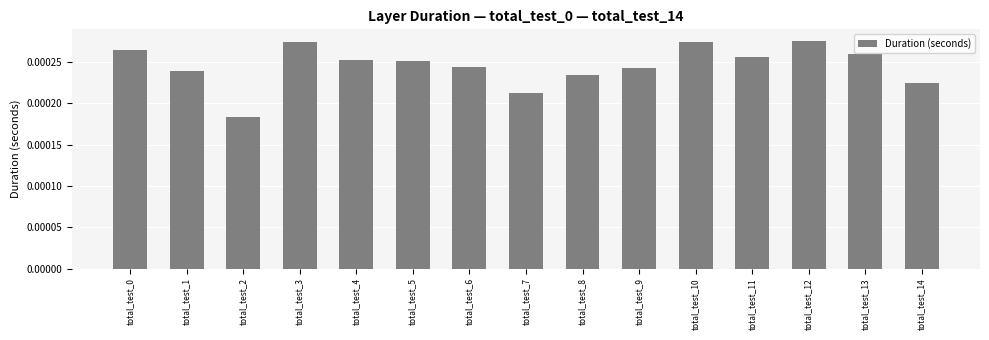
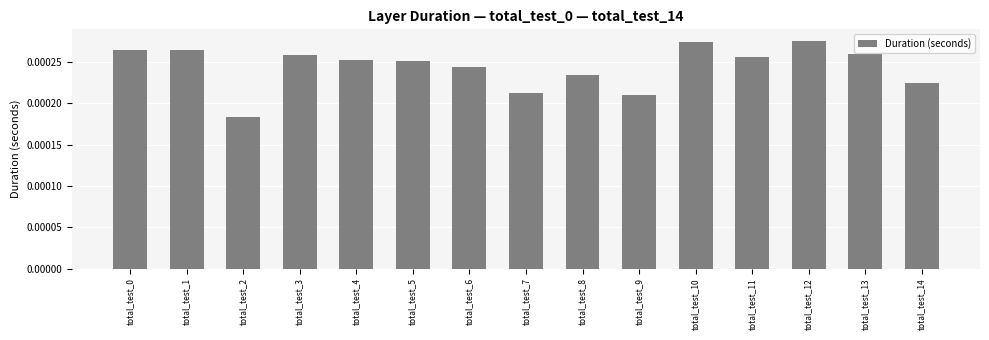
  {
    "total_test_0": 0.00026,
-   "total_test_1": 0.00024,
+   "total_test_1": 0.00026,
    "total_test_2": 0.00018,
-   "total_test_3": 0.00027,
+   "total_test_3": 0.00026,
    "total_test_4": 0.00025,
    "total_test_5": 0.00025,
    "total_test_6": 0.00024,
    "total_test_7": 0.00021,
    "total_test_8": 0.00023,
-   "total_test_9": 0.00024,
+   "total_test_9": 0.00021,
    "total_test_10": 0.00027,
    "total_test_11": 0.00026,
    "total_test_12": 0.00028,
    "total_test_13": 0.00026,
    "total_test_14": 0.00022
  }
